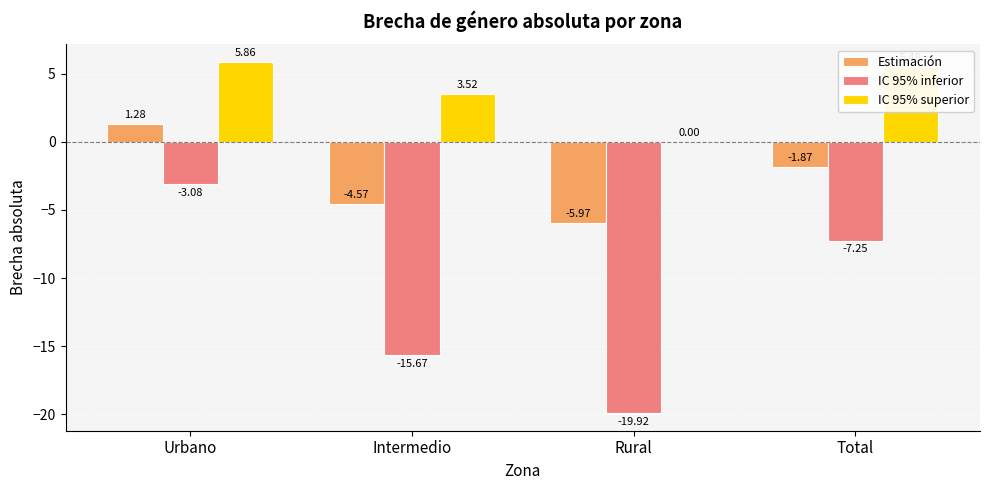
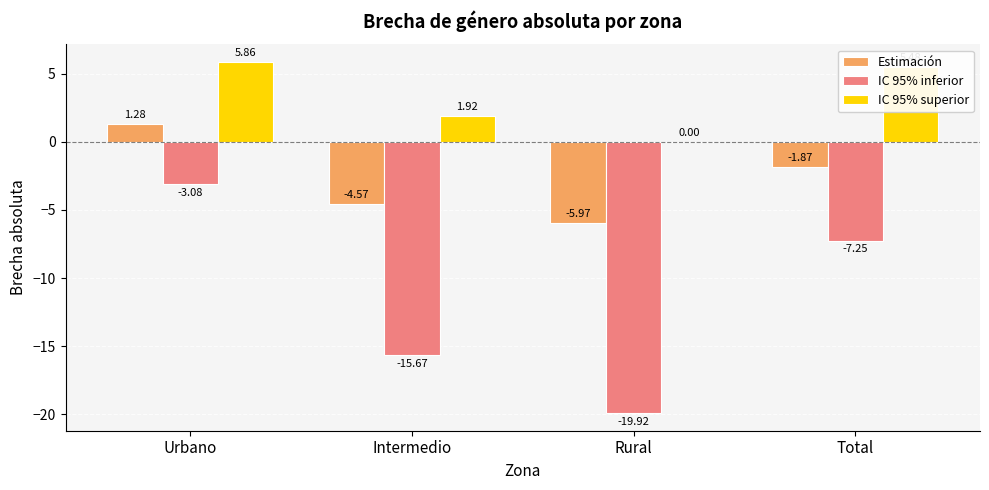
  {
    "IC 95% superior": {
      "Urbano": 5.86,
-     "Intermedio": 3.52,
+     "Intermedio": 1.92,
      "Rural": 0.00
    }
  }
